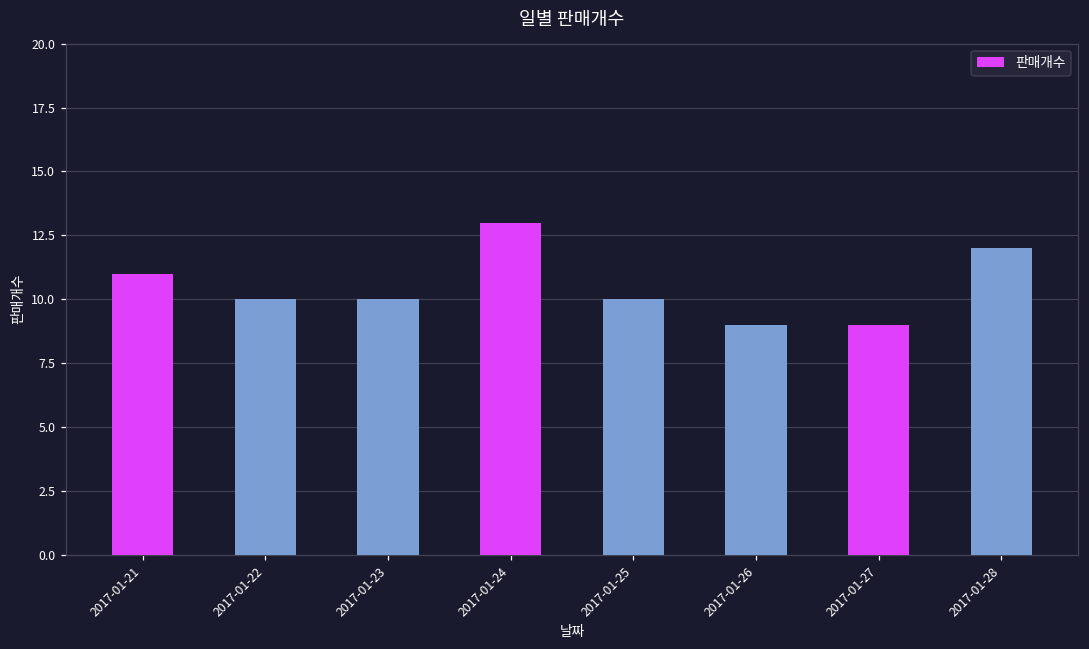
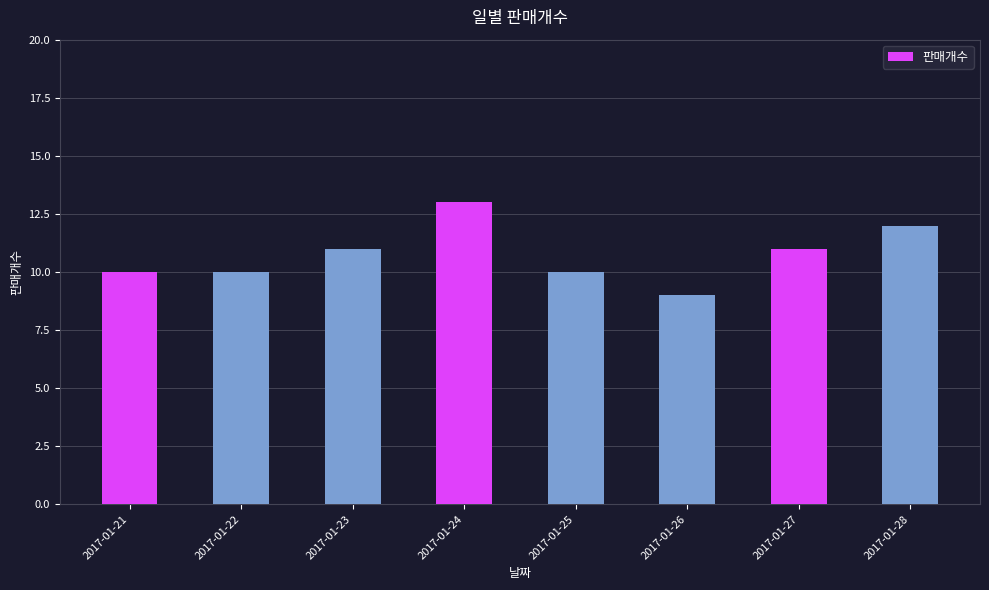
  {
-   "2017-01-21": 11,
+   "2017-01-21": 10,
    "2017-01-22": 10,
-   "2017-01-23": 10,
+   "2017-01-23": 11,
    "2017-01-24": 13,
    "2017-01-25": 10,
    "2017-01-26": 9,
-   "2017-01-27": 9,
+   "2017-01-27": 11,
    "2017-01-28": 12
  }
